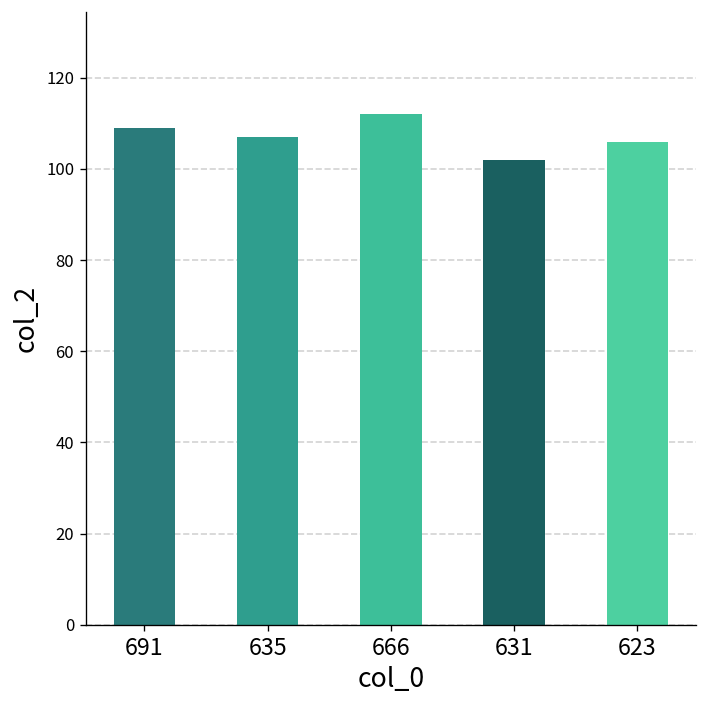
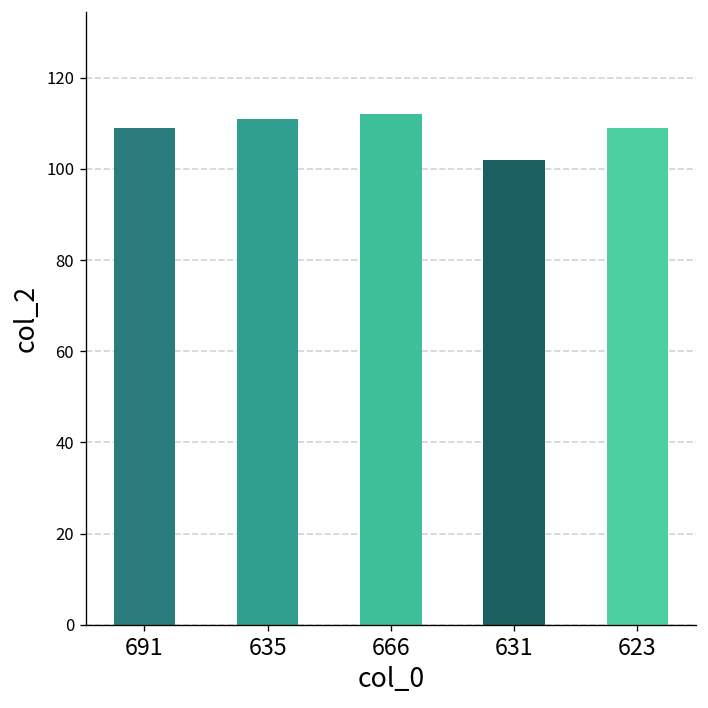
  {
    "691": 109,
-   "635": 107,
+   "635": 111,
    "666": 112,
    "631": 102,
-   "623": 106
+   "623": 109
  }
